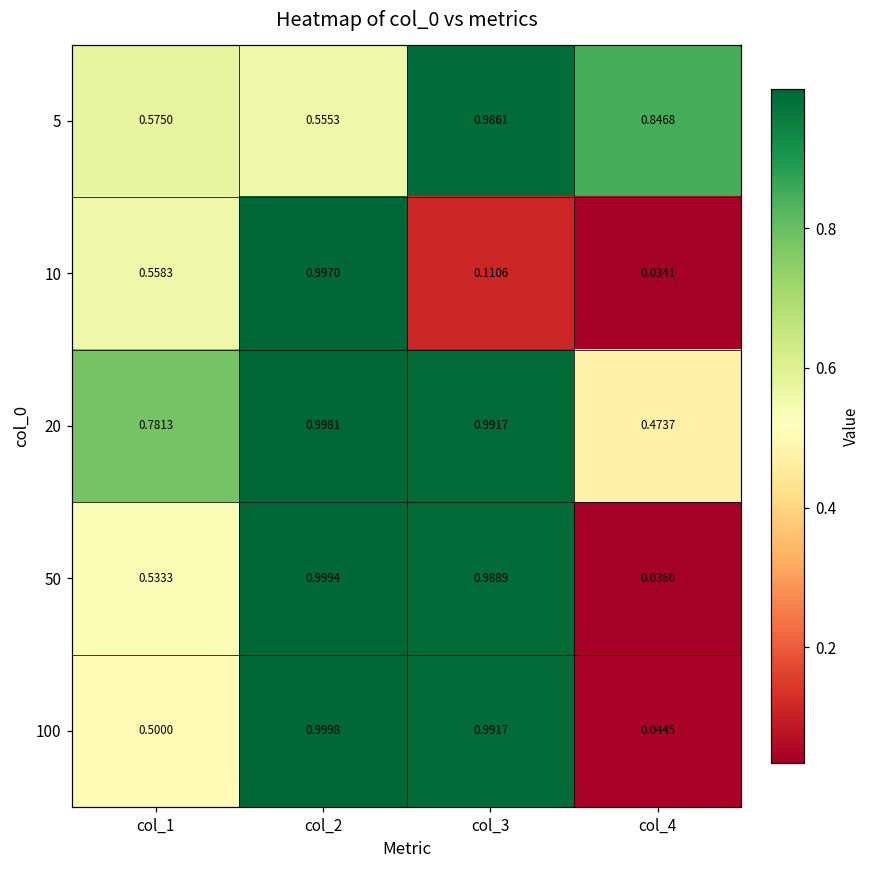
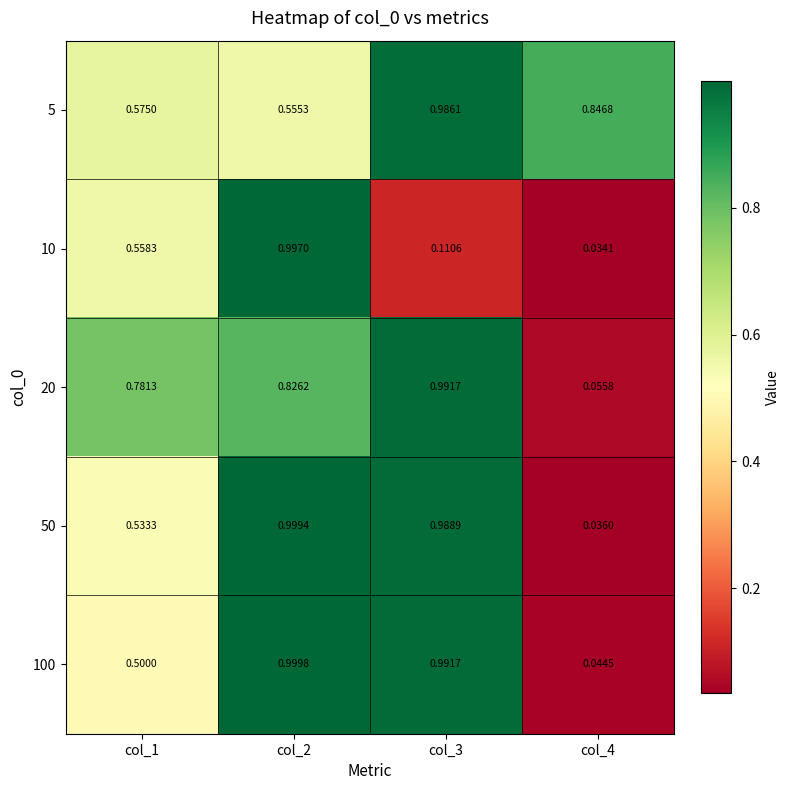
  {
    "5": {
      "col_1": 0.5750,
      "col_2": 0.5553,
      "col_3": 0.9861,
      "col_4": 0.8468
    },
    "10": {
      "col_1": 0.5583,
      "col_2": 0.9970,
      "col_3": 0.1106,
      "col_4": 0.0341
    },
    "20": {
      "col_1": 0.7813,
-     "col_2": 0.9981,
+     "col_2": 0.8262,
      "col_3": 0.9917,
-     "col_4": 0.4737
+     "col_4": 0.0558
    },
    "50": {
      "col_1": 0.5333,
      "col_2": 0.9994,
      "col_3": 0.9889,
      "col_4": 0.0360
    },
    "100": {
      "col_1": 0.5000,
      "col_2": 0.9998,
      "col_3": 0.9917,
      "col_4": 0.0445
    }
  }
